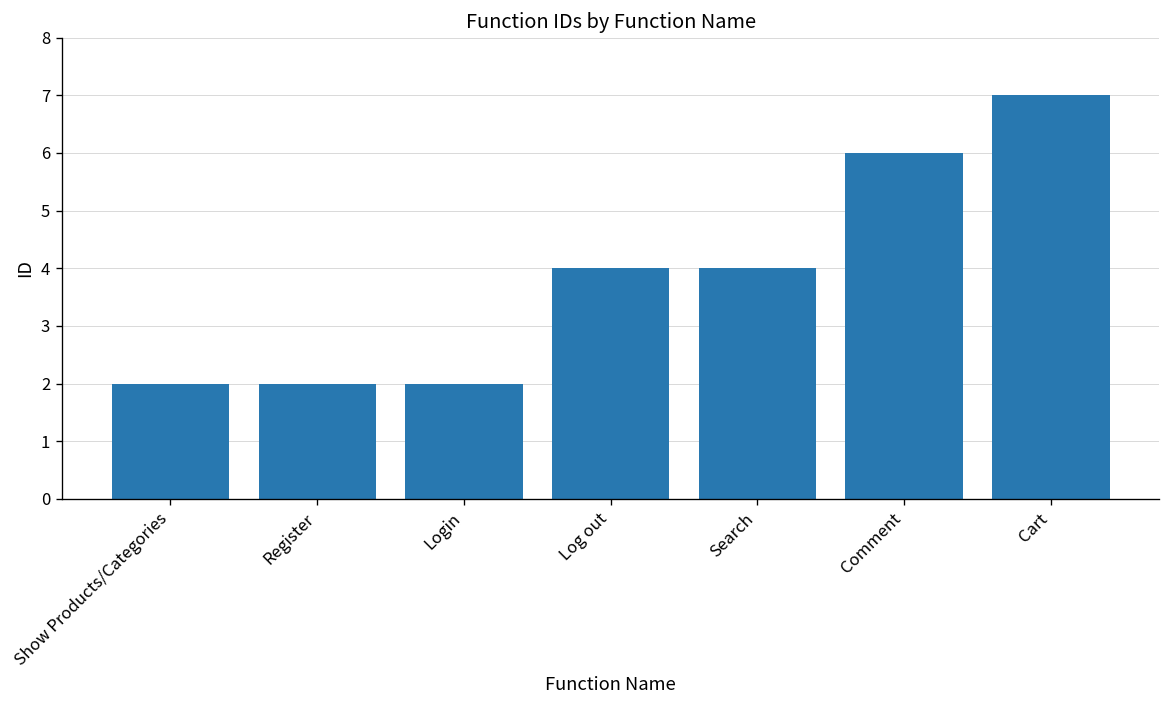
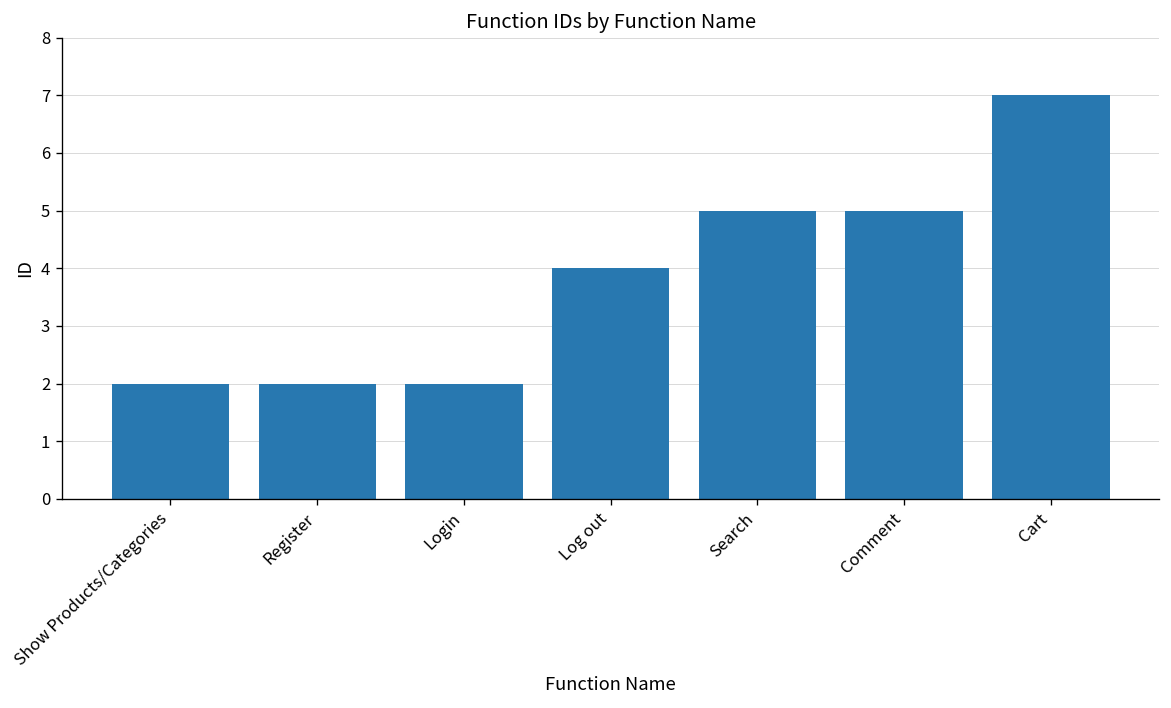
  {
    "Show Products/Categories": 2,
    "Register": 2,
    "Login": 2,
    "Log out": 4,
-   "Search": 4,
-   "Comment": 6,
+   "Search": 5,
+   "Comment": 5,
    "Cart": 7
  }
